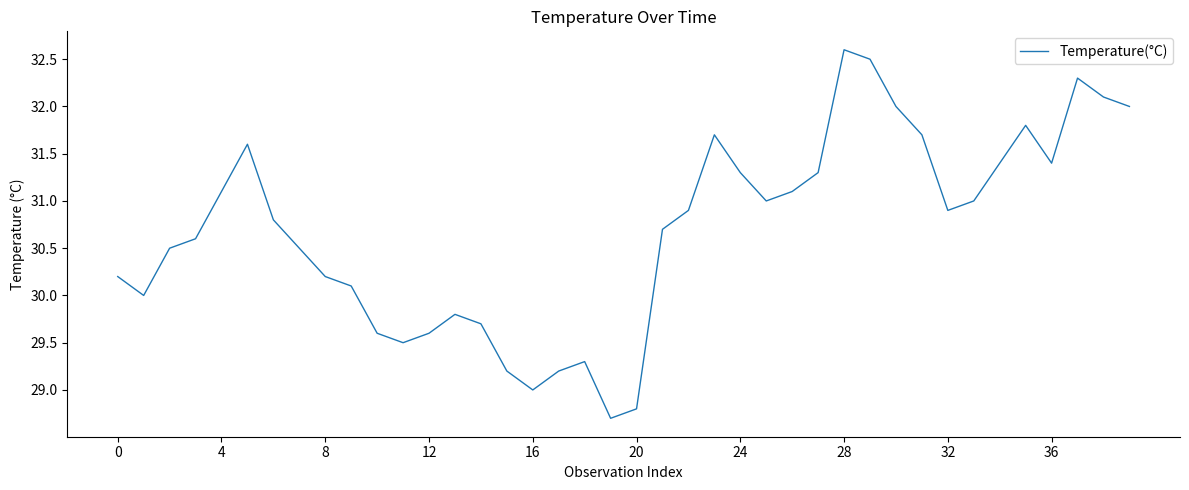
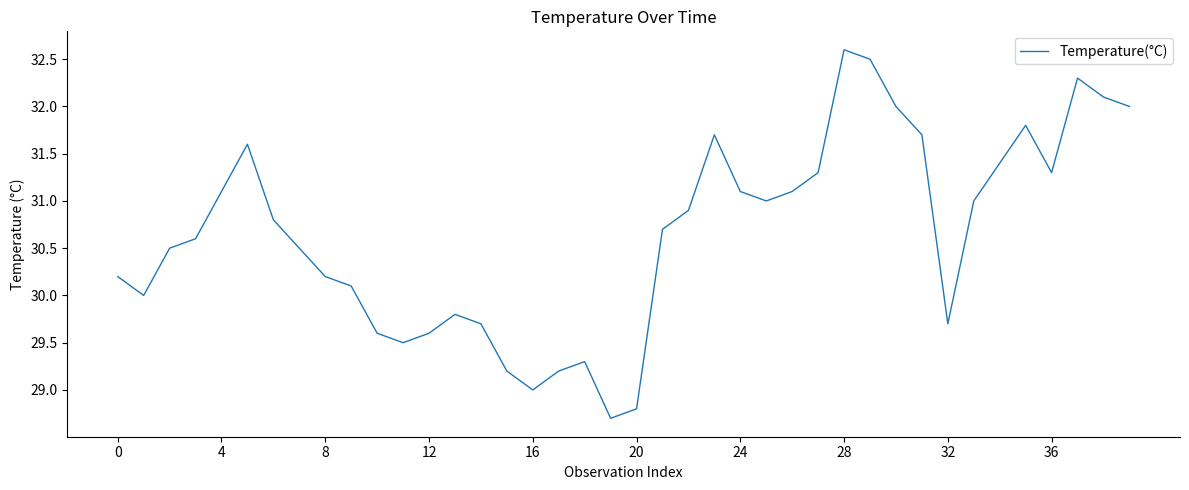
  {
    "0": 30.2,
    "4": 31.1,
    "8": 30.2,
    "12": 29.6,
    "16": 29.0,
    "20": 28.8,
-   "24": 31.3,
+   "24": 31.1,
    "28": 32.6,
-   "32": 30.9,
-   "36": 31.4
+   "32": 29.7,
+   "36": 31.3
  }
